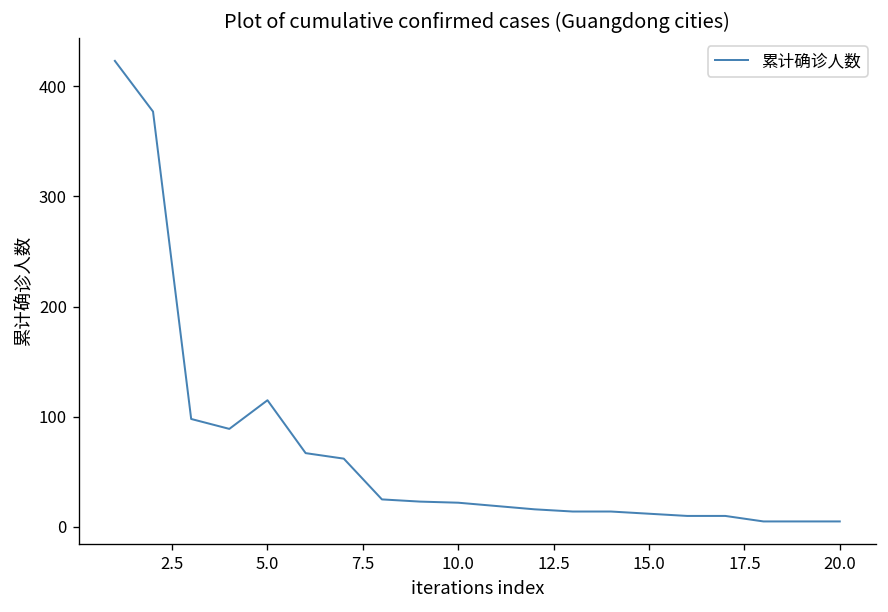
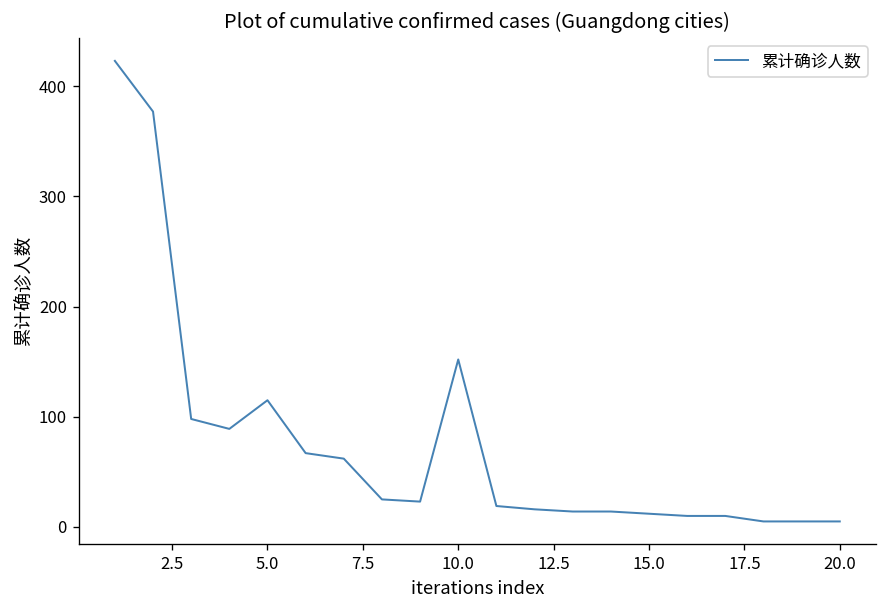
  {
    "5.0": 120,
-   "10.0": 20,
+   "10.0": 150,
    "15.0": 10,
    "20.0": 10
  }
